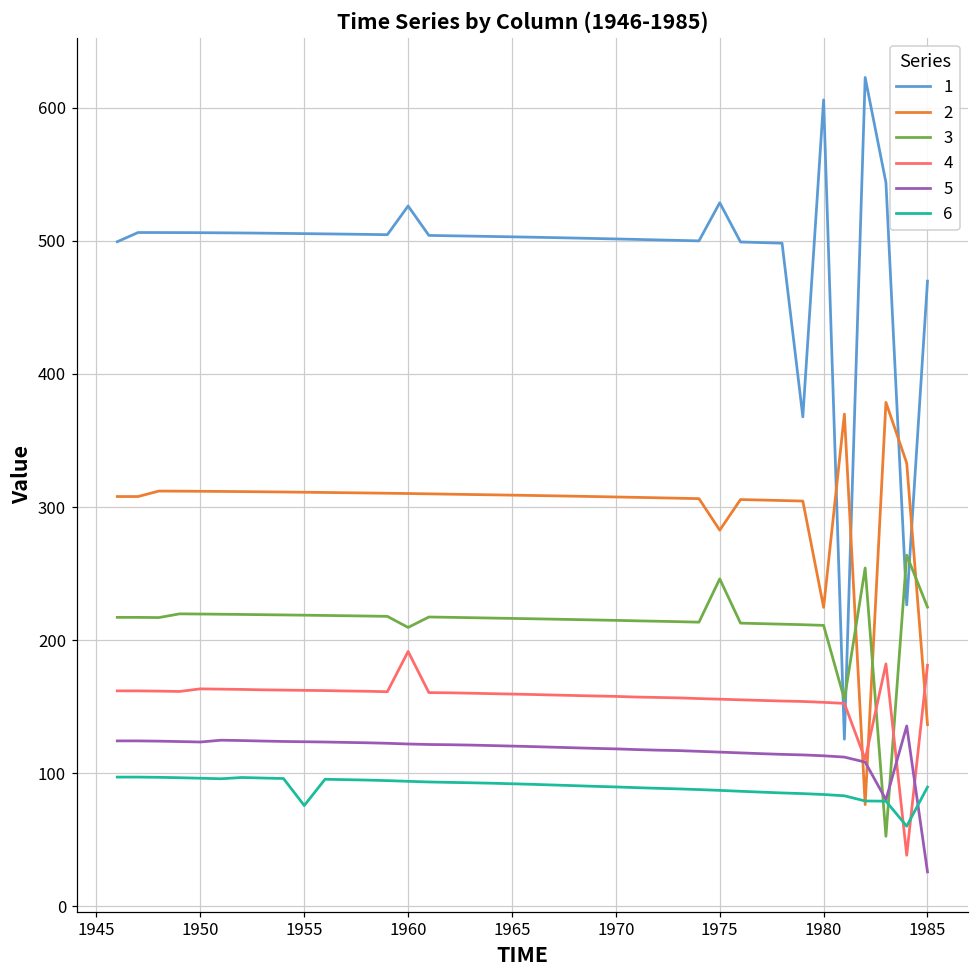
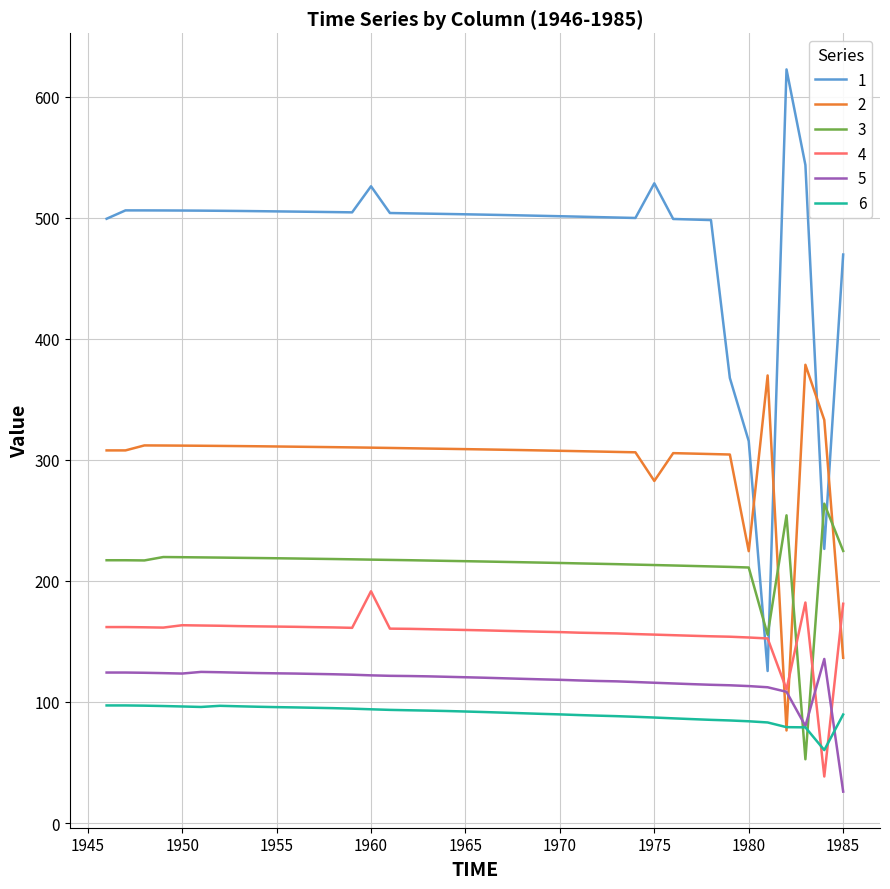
  {
    "1": {
      "1950": 506,
      "1955": 505,
      "1960": 526,
      "1965": 503,
      "1970": 501,
      "1975": 529,
-     "1980": 606,
+     "1980": 316,
      "1985": 470
    },
    "2": {
      "1950": 312,
      "1955": 311,
      "1960": 310,
      "1965": 309,
      "1970": 308,
      "1975": 283,
      "1980": 225,
      "1985": 137
    },
    "3": {
      "1950": 220,
      "1955": 219,
-     "1960": 210,
+     "1960": 218,
      "1965": 216,
      "1970": 215,
-     "1975": 246,
+     "1975": 213,
      "1980": 211,
      "1985": 225
    },
    "4": {
      "1950": 163,
      "1955": 162,
      "1960": 191,
      "1965": 160,
      "1970": 158,
      "1975": 156,
      "1980": 153,
      "1985": 181
    },
    "5": {
      "1950": 123,
      "1955": 124,
      "1960": 122,
      "1965": 120,
      "1970": 118,
      "1975": 116,
      "1980": 113,
      "1985": 26
    },
    "6": {
      "1950": 96,
-     "1955": 76,
+     "1955": 96,
      "1960": 94,
      "1965": 92,
      "1970": 90,
      "1975": 87,
      "1980": 84,
      "1985": 90
    }
  }
